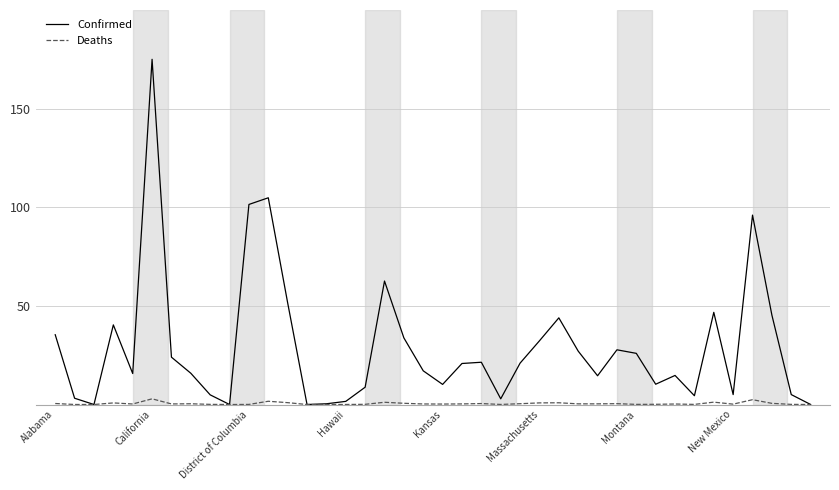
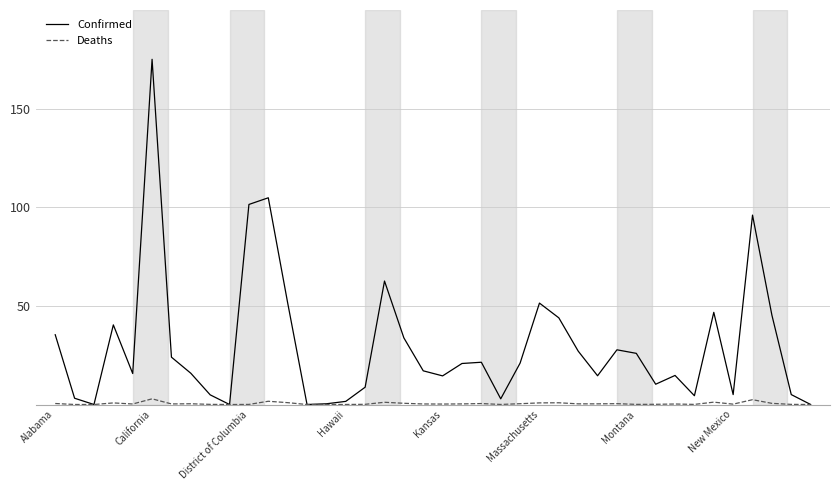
  {
    "Confirmed": {
      "Alabama": 35,
      "California": 175,
      "District of Columbia": 101,
      "Hawaii": 2,
-     "Kansas": 10,
-     "Massachusetts": 32,
+     "Kansas": 15,
+     "Massachusetts": 51,
      "Montana": 26,
      "New Mexico": 5
    },
    "Deaths": {
      "Alabama": 1,
      "California": 3,
      "District of Columbia": 0,
      "Hawaii": 0,
      "Kansas": 0,
      "Massachusetts": 1,
      "Montana": 0,
      "New Mexico": 0
    }
  }
